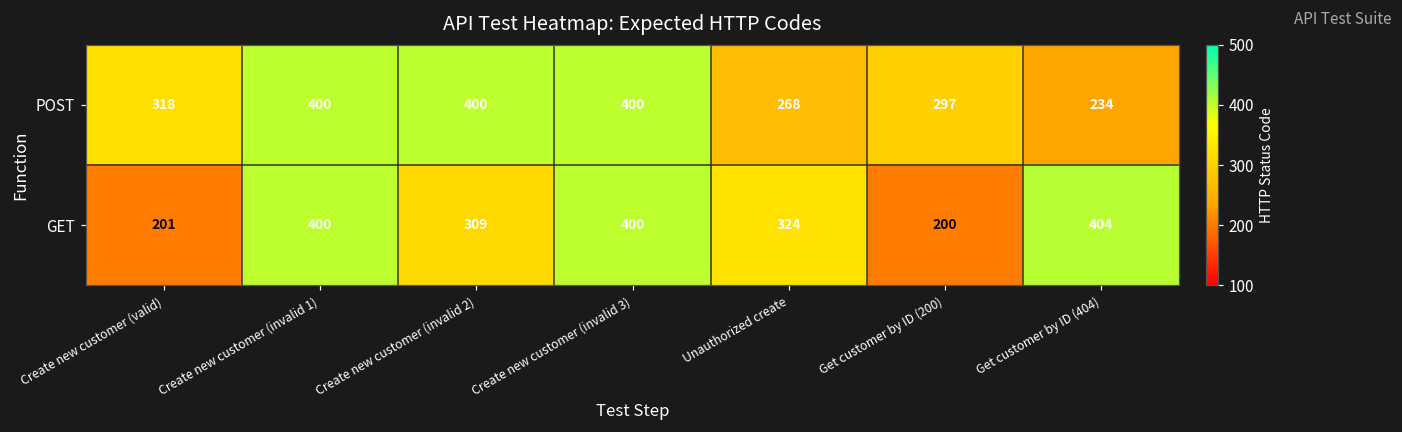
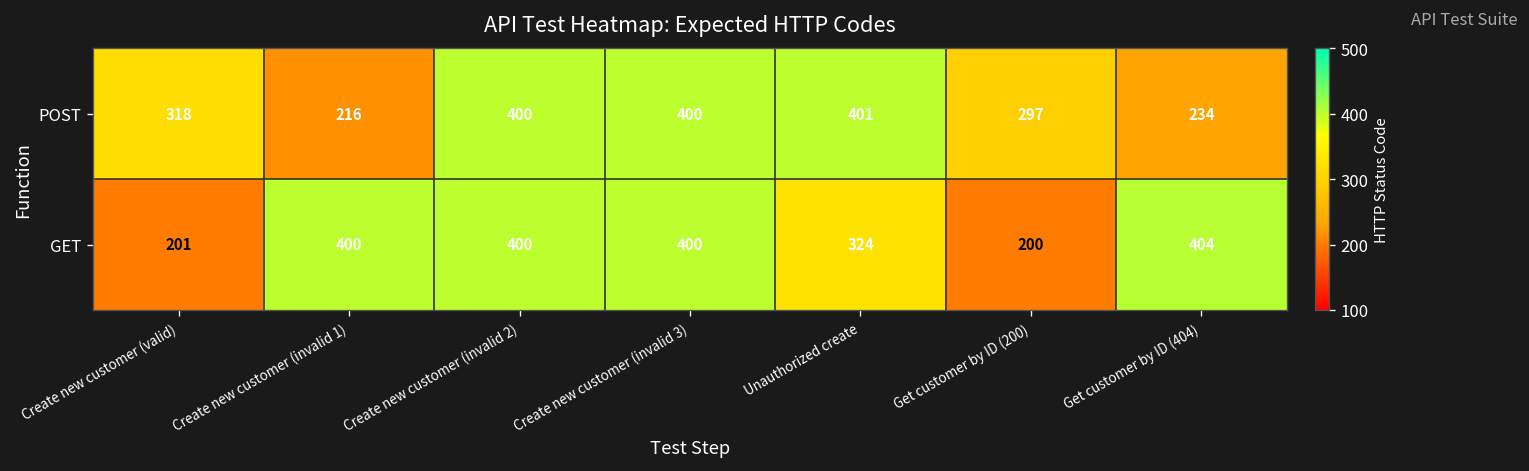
  {
    "POST": {
      "Create new customer (valid)": 318,
-     "Create new customer (invalid 1)": 400,
+     "Create new customer (invalid 1)": 216,
      "Create new customer (invalid 2)": 400,
      "Create new customer (invalid 3)": 400,
-     "Unauthorized create": 268,
+     "Unauthorized create": 401,
      "Get customer by ID (200)": 297,
      "Get customer by ID (404)": 234
    },
    "GET": {
      "Create new customer (valid)": 201,
      "Create new customer (invalid 1)": 400,
-     "Create new customer (invalid 2)": 309,
+     "Create new customer (invalid 2)": 400,
      "Create new customer (invalid 3)": 400,
      "Unauthorized create": 324,
      "Get customer by ID (200)": 200,
      "Get customer by ID (404)": 404
    }
  }
